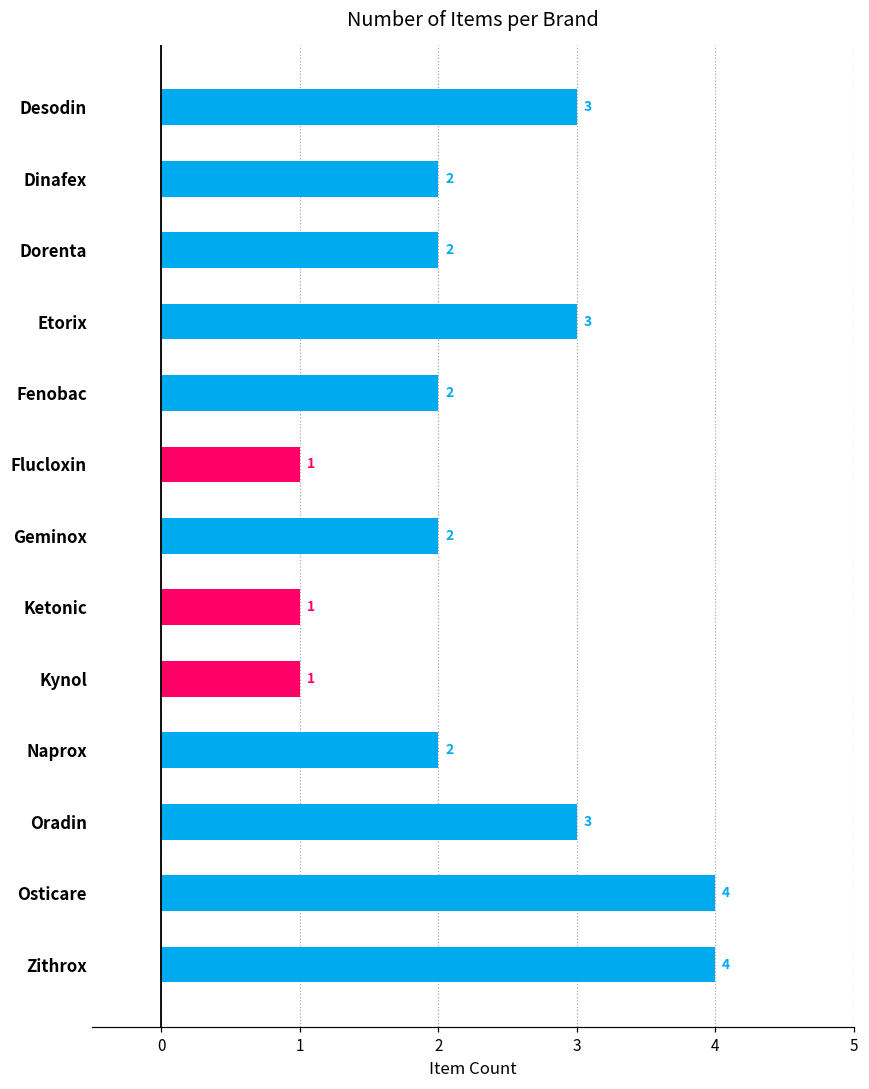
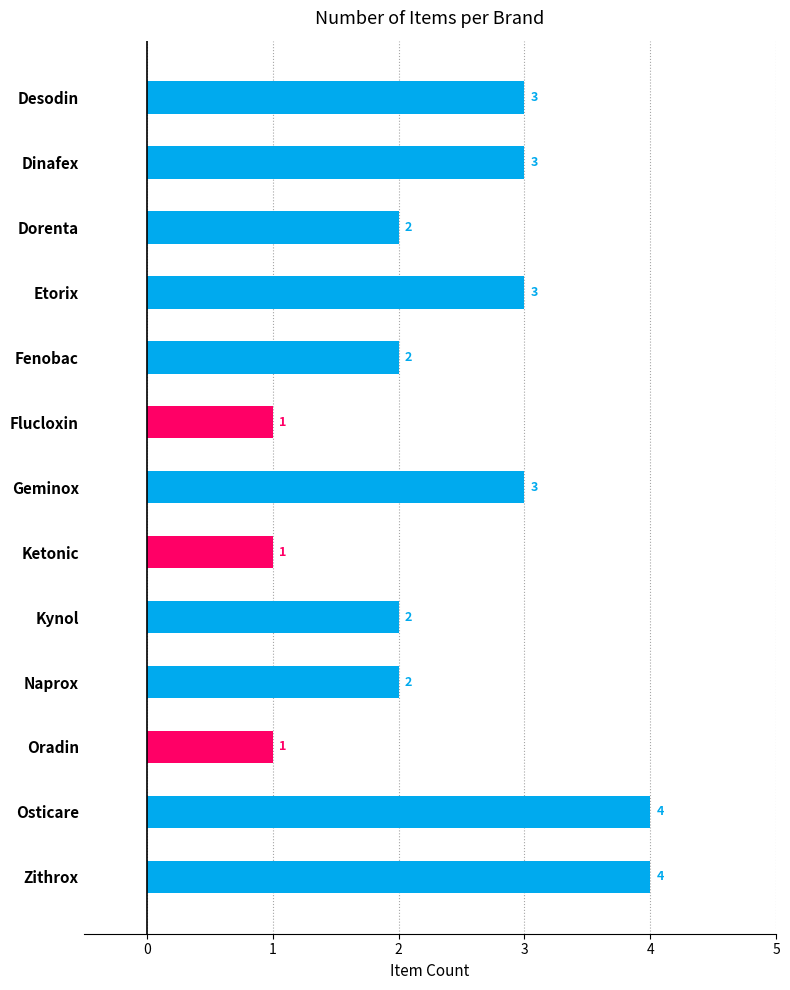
  {
    "Desodin": 3,
-   "Dinafex": 2,
+   "Dinafex": 3,
    "Dorenta": 2,
    "Etorix": 3,
    "Fenobac": 2,
    "Flucloxin": 1,
-   "Geminox": 2,
+   "Geminox": 3,
    "Ketonic": 1,
-   "Kynol": 1,
+   "Kynol": 2,
    "Naprox": 2,
-   "Oradin": 3,
+   "Oradin": 1,
    "Osticare": 4,
    "Zithrox": 4
  }
